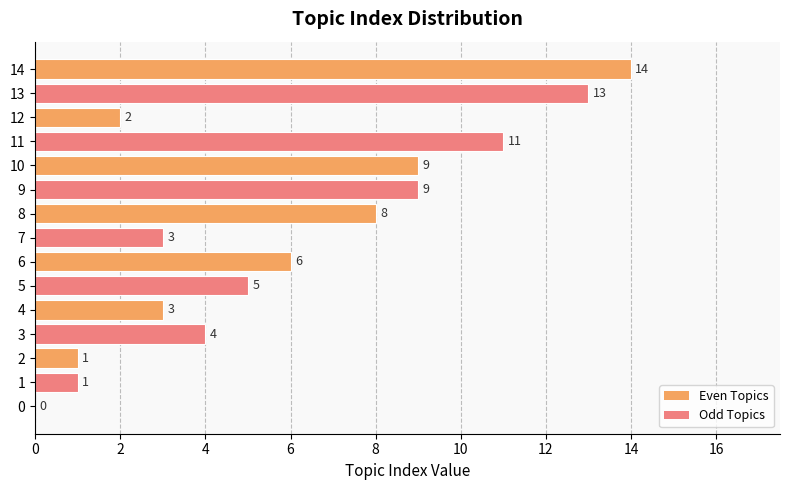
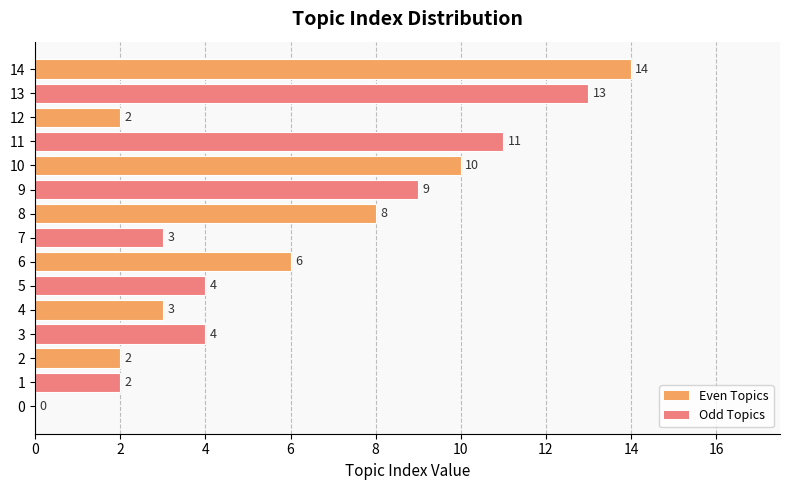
  {
    "14": 14,
    "13": 13,
    "12": 2,
    "11": 11,
-   "10": 9,
+   "10": 10,
    "9": 9,
    "8": 8,
    "7": 3,
    "6": 6,
-   "5": 5,
+   "5": 4,
    "4": 3,
    "3": 4,
-   "2": 1,
-   "1": 1,
+   "2": 2,
+   "1": 2,
    "0": 0
  }
